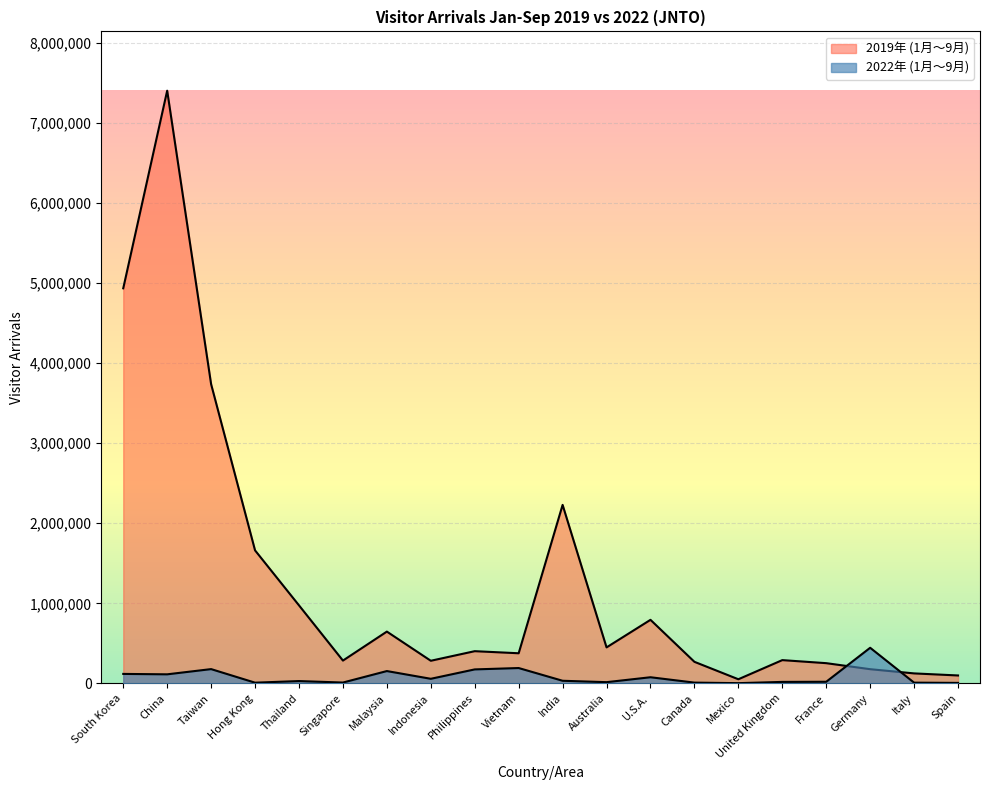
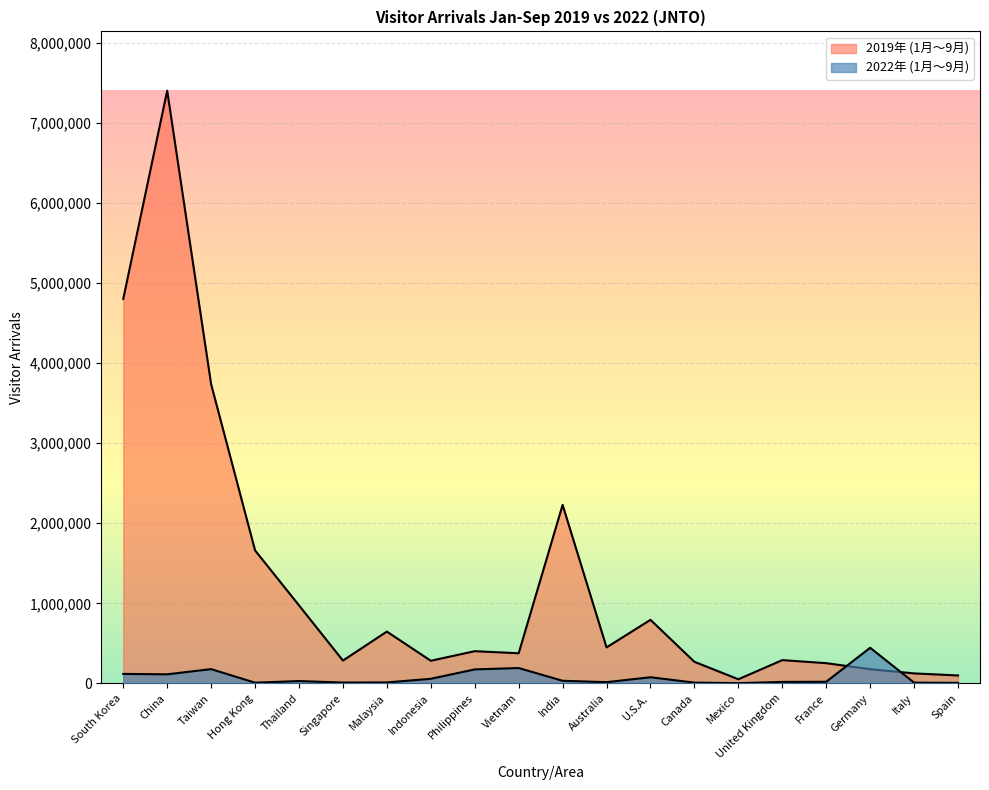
  {
    "2019年 (1月～9月)": {
-     "South Korea": "4,900,000",
+     "South Korea": "4,800,000",
      "China": "7,400,000",
      "Taiwan": "3,700,000",
      "Hong Kong": "1,700,000",
      "Thailand": "1,000,000",
      "Singapore": "300,000",
      "Malaysia": "600,000",
      "Indonesia": "300,000",
      "Philippines": "400,000",
      "Vietnam": "400,000",
      "India": "2,200,000",
      "Australia": "400,000",
      "U.S.A.": "800,000",
      "Canada": "300,000",
      "Mexico": "100,000",
      "United Kingdom": "300,000",
      "France": "300,000",
      "Germany": "200,000",
      "Italy": "100,000",
      "Spain": "100,000"
    },
    "2022年 (1月～9月)": {
      "South Korea": "100,000",
      "China": "100,000",
      "Taiwan": "200,000",
      "Hong Kong": "0",
      "Thailand": "0",
      "Singapore": "0",
-     "Malaysia": "200,000",
+     "Malaysia": "0",
      "Indonesia": "100,000",
      "Philippines": "200,000",
      "Vietnam": "200,000",
      "India": "0",
      "Australia": "0",
      "U.S.A.": "100,000",
      "Canada": "0",
      "Mexico": "0",
      "United Kingdom": "0",
      "France": "0",
      "Germany": "400,000",
      "Italy": "0",
      "Spain": "0"
    }
  }
